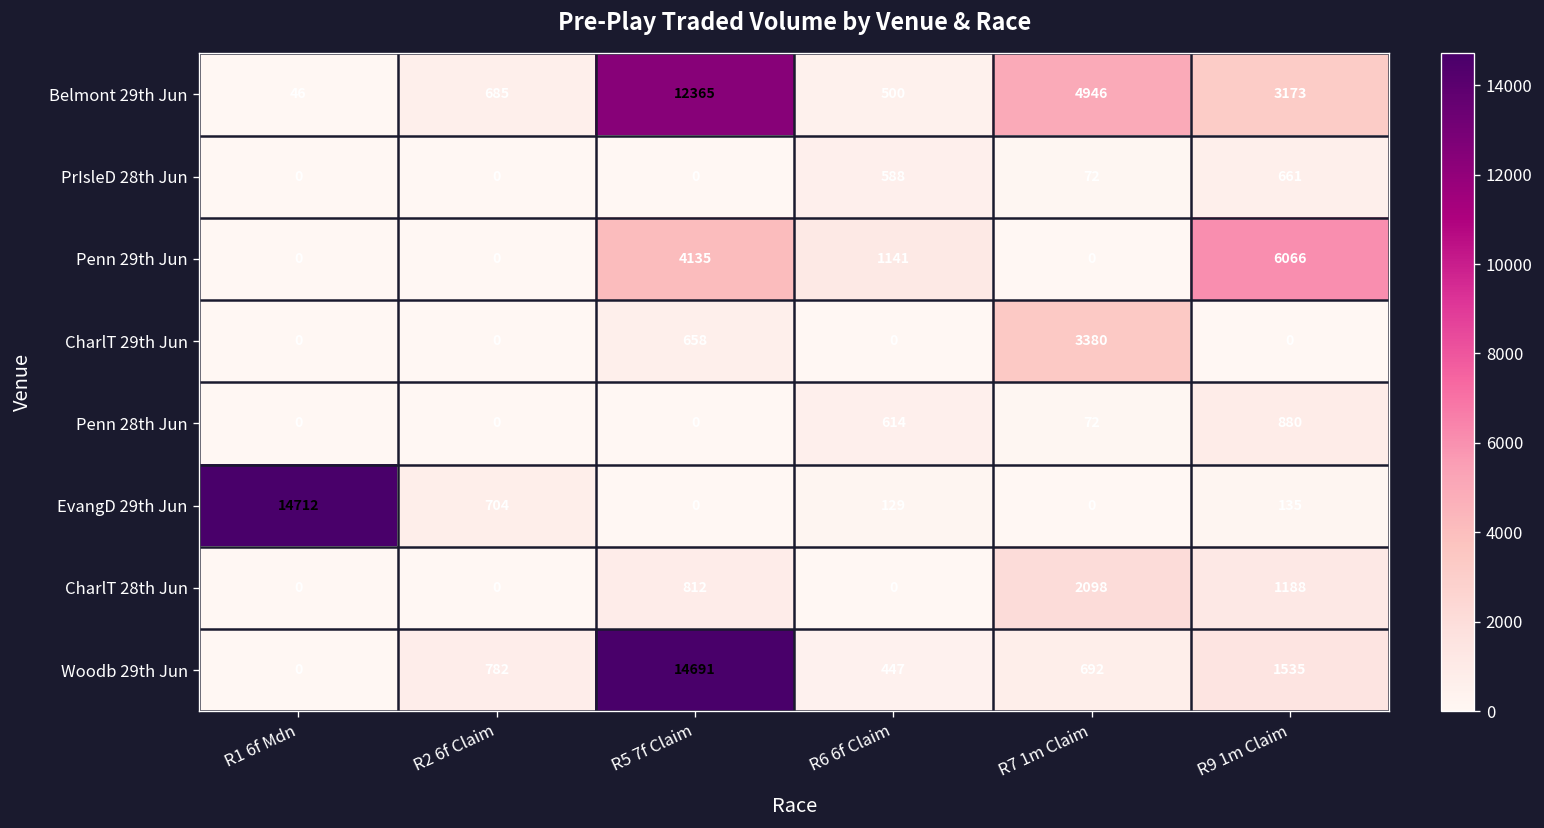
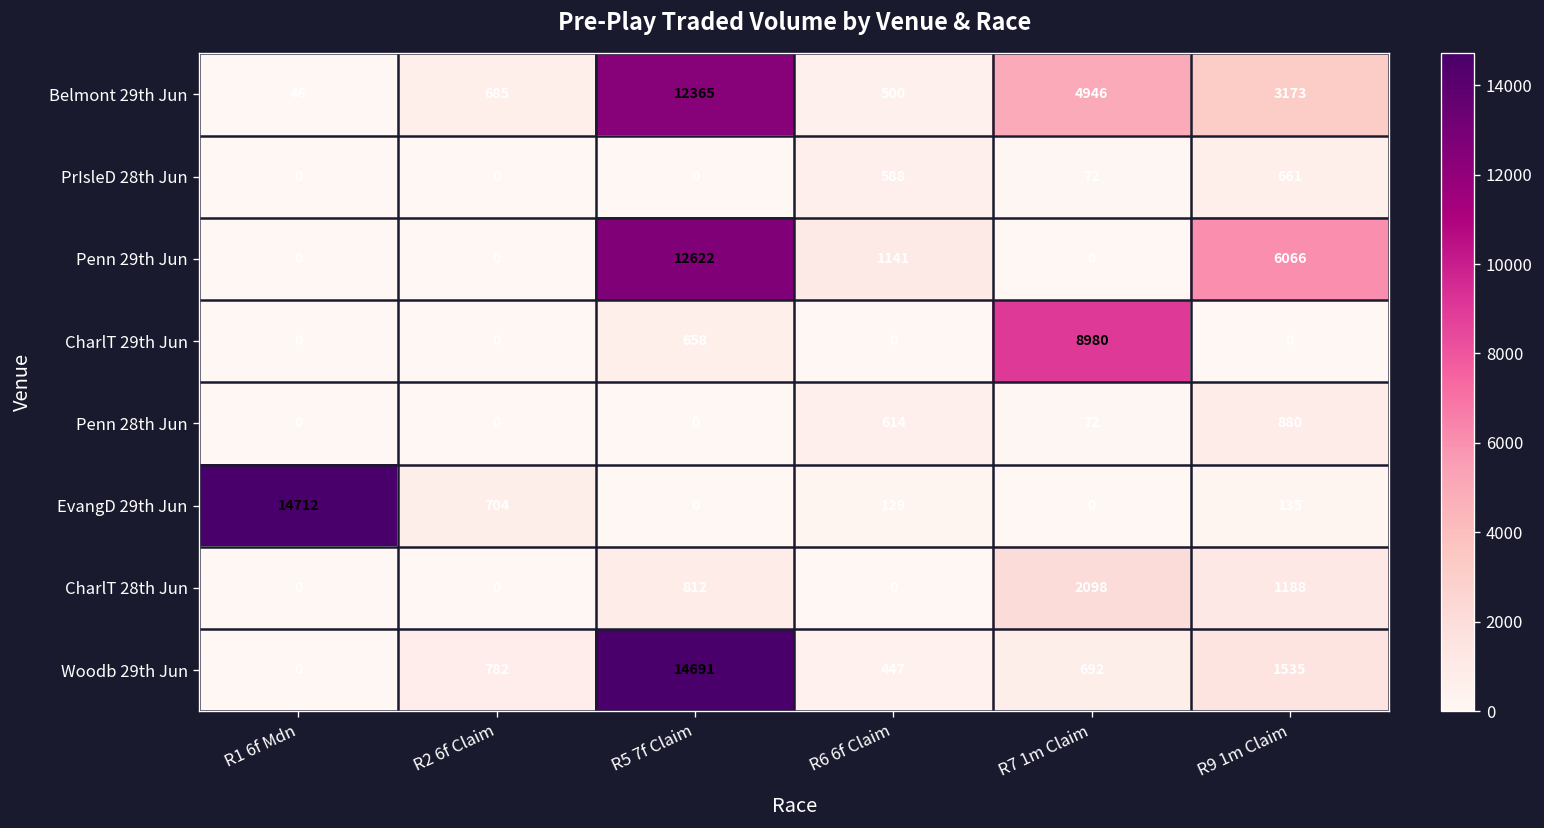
  {
    "Belmont 29th Jun": {
      "R5 7f Claim": 12365,
      "R7 1m Claim": 4946,
      "R9 1m Claim": 3173
    },
    "Penn 29th Jun": {
-     "R5 7f Claim": 4135,
+     "R5 7f Claim": 12622,
      "R9 1m Claim": 6066
    },
    "CharlT 29th Jun": {
-     "R7 1m Claim": 3380
+     "R7 1m Claim": 8980
    },
    "EvangD 29th Jun": {
      "R1 6f Mdn": 14712
    },
    "Woodb 29th Jun": {
      "R5 7f Claim": 14691
    }
  }
